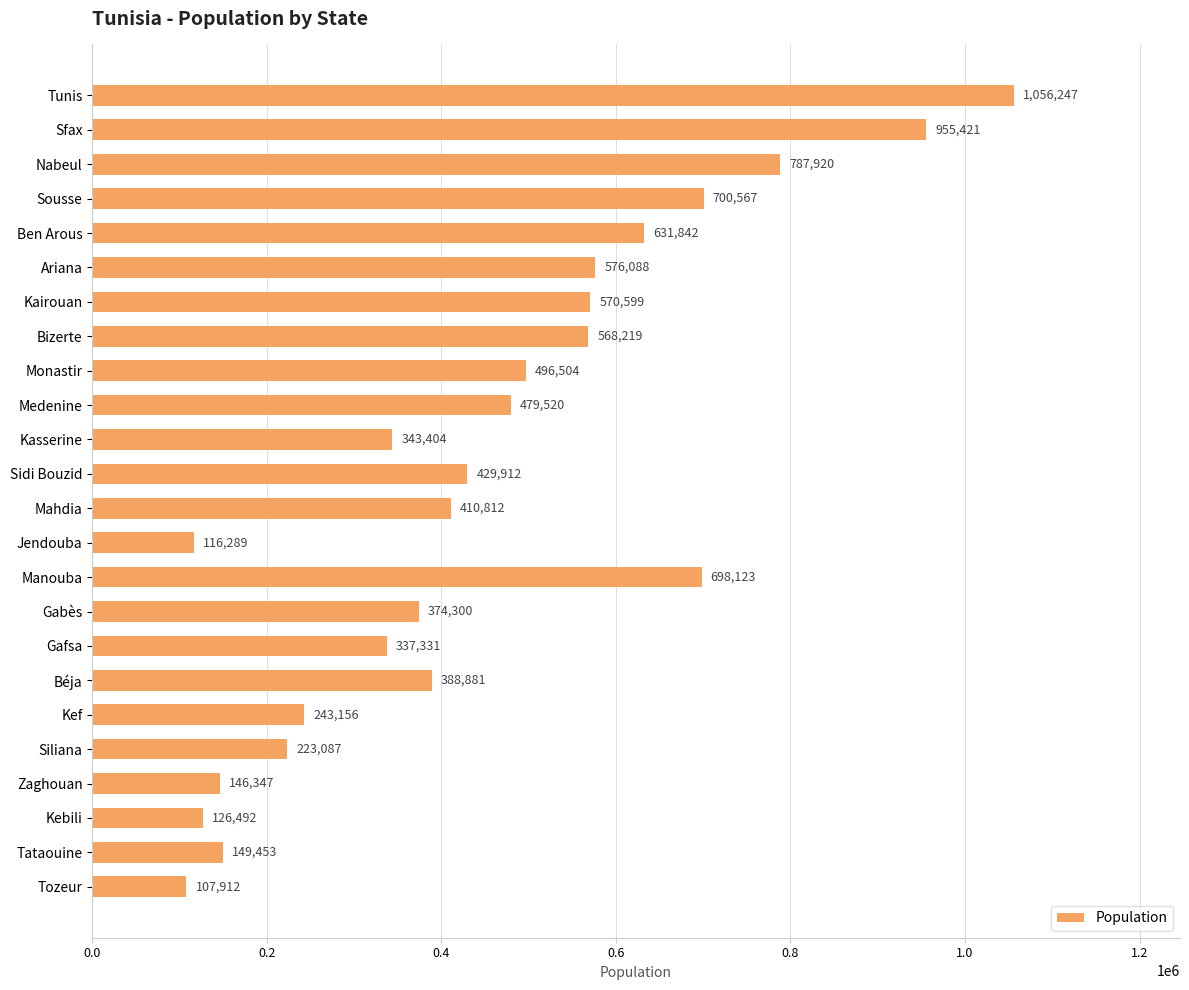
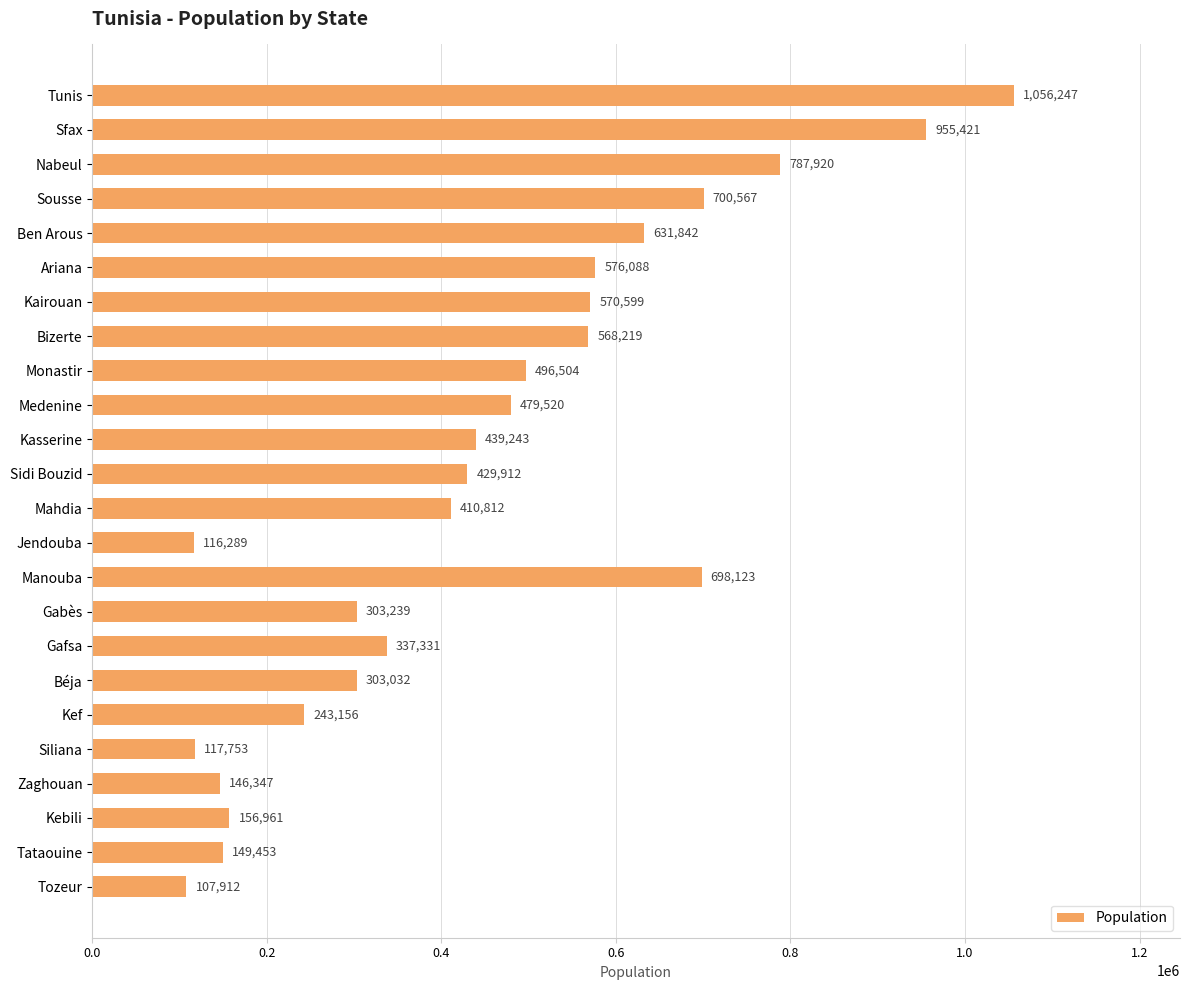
  {
    "Tunis": "1,056,247",
    "Sfax": "955,421",
    "Nabeul": "787,920",
    "Sousse": "700,567",
    "Ben Arous": "631,842",
    "Ariana": "576,088",
    "Kairouan": "570,599",
    "Bizerte": "568,219",
    "Monastir": "496,504",
    "Medenine": "479,520",
-   "Kasserine": "343,404",
+   "Kasserine": "439,243",
    "Sidi Bouzid": "429,912",
    "Mahdia": "410,812",
    "Jendouba": "116,289",
    "Manouba": "698,123",
-   "Gabès": "374,300",
+   "Gabès": "303,239",
    "Gafsa": "337,331",
-   "Béja": "388,881",
+   "Béja": "303,032",
    "Kef": "243,156",
-   "Siliana": "223,087",
+   "Siliana": "117,753",
    "Zaghouan": "146,347",
-   "Kebili": "126,492",
+   "Kebili": "156,961",
    "Tataouine": "149,453",
    "Tozeur": "107,912"
  }
